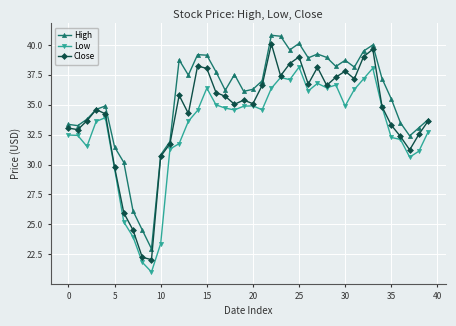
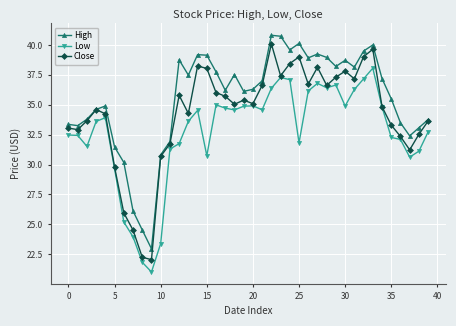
  {
    "Low": {
      "0": 32.5,
      "10": 23.4,
-     "15": 36.4,
-     "25": 38.2,
+     "15": 30.7,
+     "25": 31.8,
      "30": 34.9,
      "35": 32.3
    }
  }
